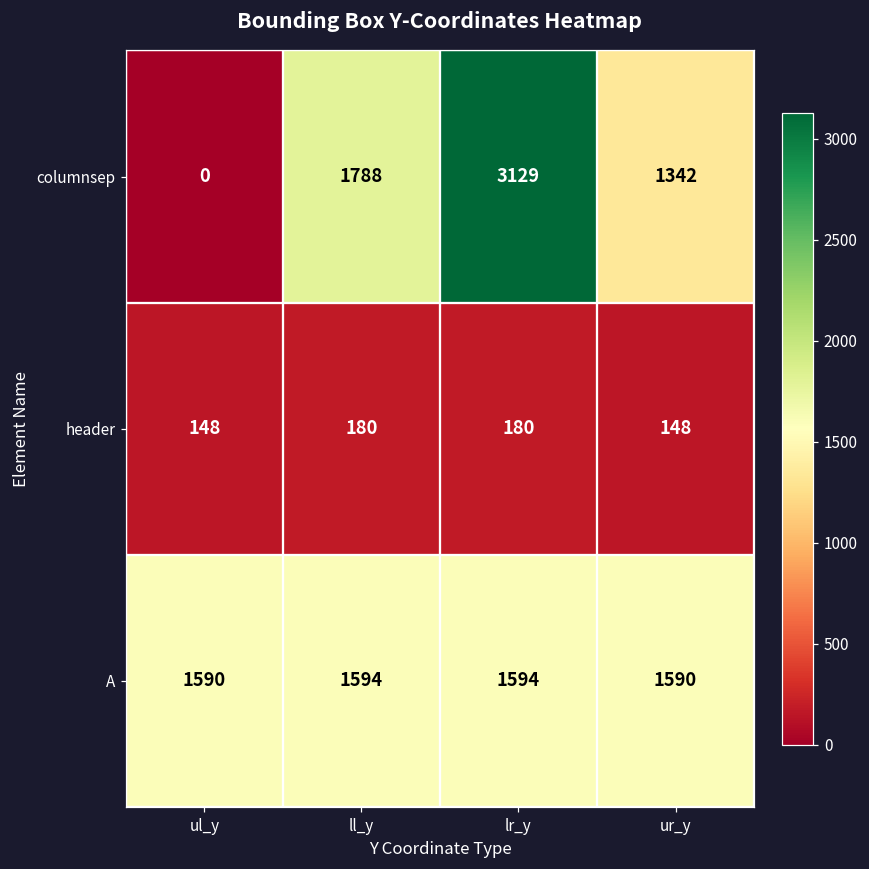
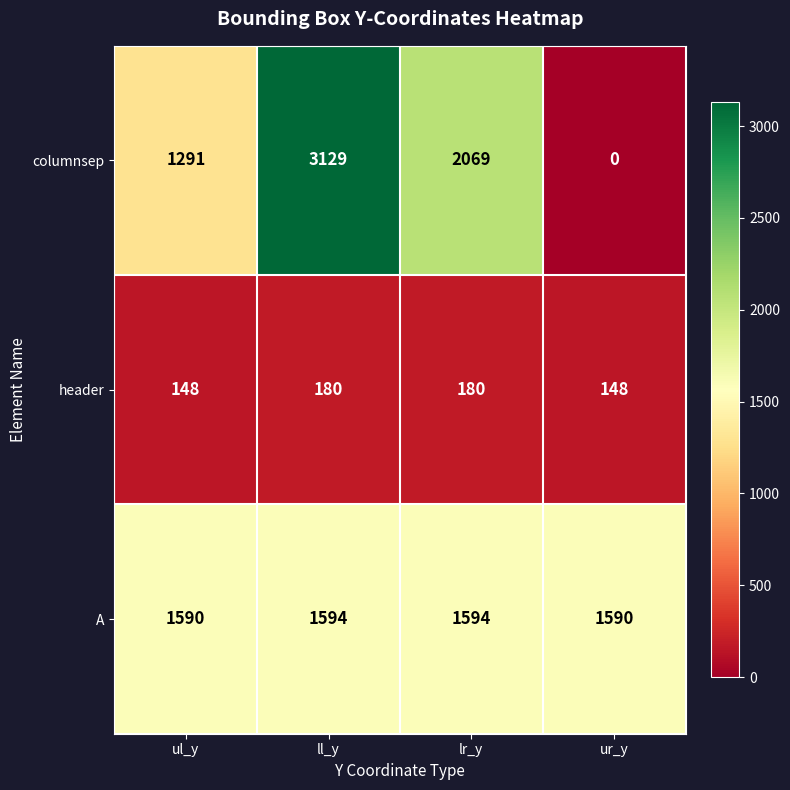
  {
    "columnsep": {
-     "ul_y": 0,
-     "ll_y": 1788,
-     "lr_y": 3129,
-     "ur_y": 1342
+     "ul_y": 1291,
+     "ll_y": 3129,
+     "lr_y": 2069,
+     "ur_y": 0
    },
    "header": {
      "ul_y": 148,
      "ll_y": 180,
      "lr_y": 180,
      "ur_y": 148
    },
    "A": {
      "ul_y": 1590,
      "ll_y": 1594,
      "lr_y": 1594,
      "ur_y": 1590
    }
  }
